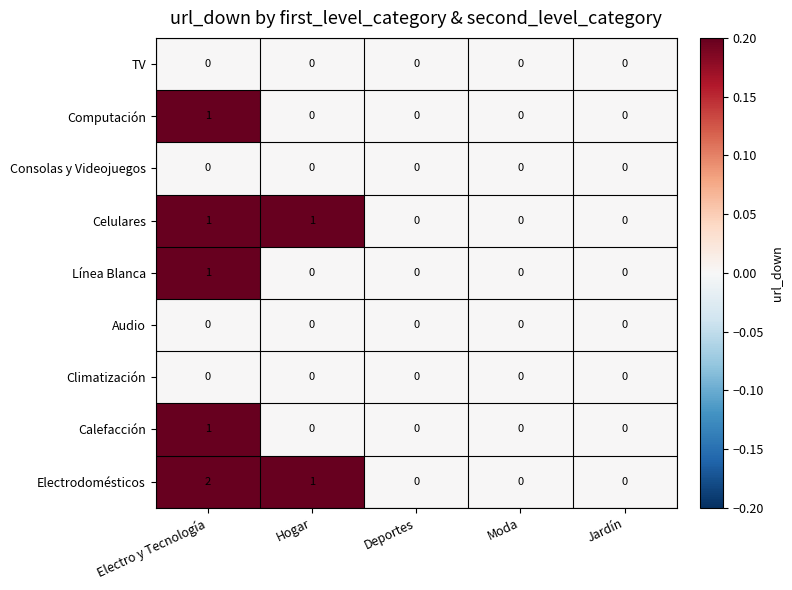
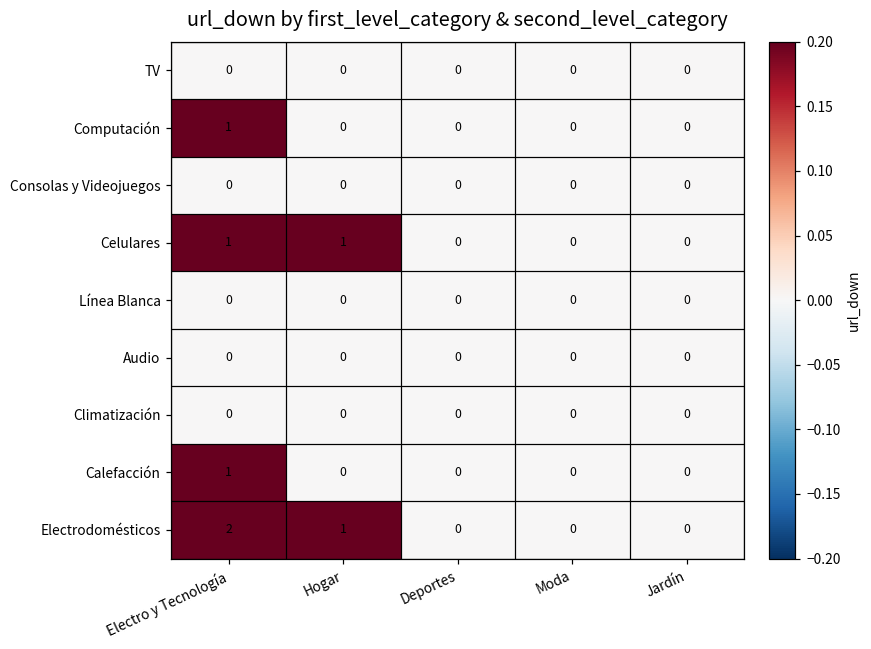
  {
    "TV": {
      "Electro y Tecnología": 0,
      "Hogar": 0,
      "Deportes": 0,
      "Moda": 0,
      "Jardín": 0
    },
    "Computación": {
      "Electro y Tecnología": 1,
      "Hogar": 0,
      "Deportes": 0,
      "Moda": 0,
      "Jardín": 0
    },
    "Consolas y Videojuegos": {
      "Electro y Tecnología": 0,
      "Hogar": 0,
      "Deportes": 0,
      "Moda": 0,
      "Jardín": 0
    },
    "Celulares": {
      "Electro y Tecnología": 1,
      "Hogar": 1,
      "Deportes": 0,
      "Moda": 0,
      "Jardín": 0
    },
    "Línea Blanca": {
-     "Electro y Tecnología": 1,
+     "Electro y Tecnología": 0,
      "Hogar": 0,
      "Deportes": 0,
      "Moda": 0,
      "Jardín": 0
    },
    "Audio": {
      "Electro y Tecnología": 0,
      "Hogar": 0,
      "Deportes": 0,
      "Moda": 0,
      "Jardín": 0
    },
    "Climatización": {
      "Electro y Tecnología": 0,
      "Hogar": 0,
      "Deportes": 0,
      "Moda": 0,
      "Jardín": 0
    },
    "Calefacción": {
      "Electro y Tecnología": 1,
      "Hogar": 0,
      "Deportes": 0,
      "Moda": 0,
      "Jardín": 0
    },
    "Electrodomésticos": {
      "Electro y Tecnología": 2,
      "Hogar": 1,
      "Deportes": 0,
      "Moda": 0,
      "Jardín": 0
    }
  }
